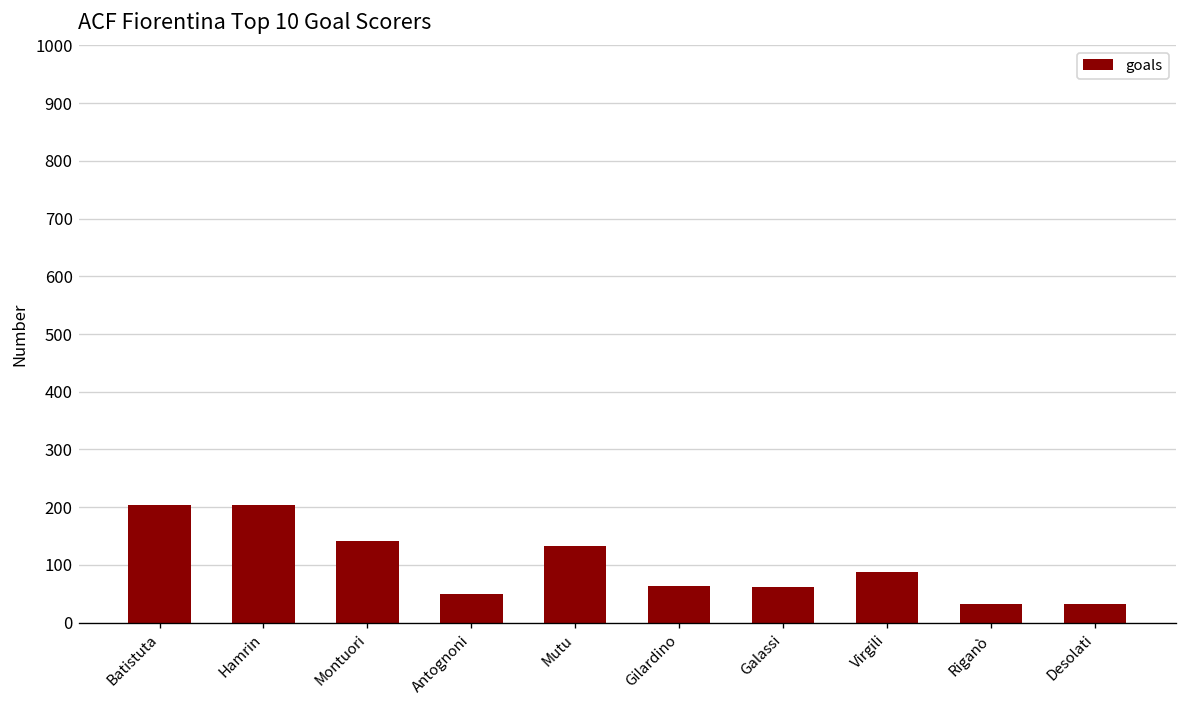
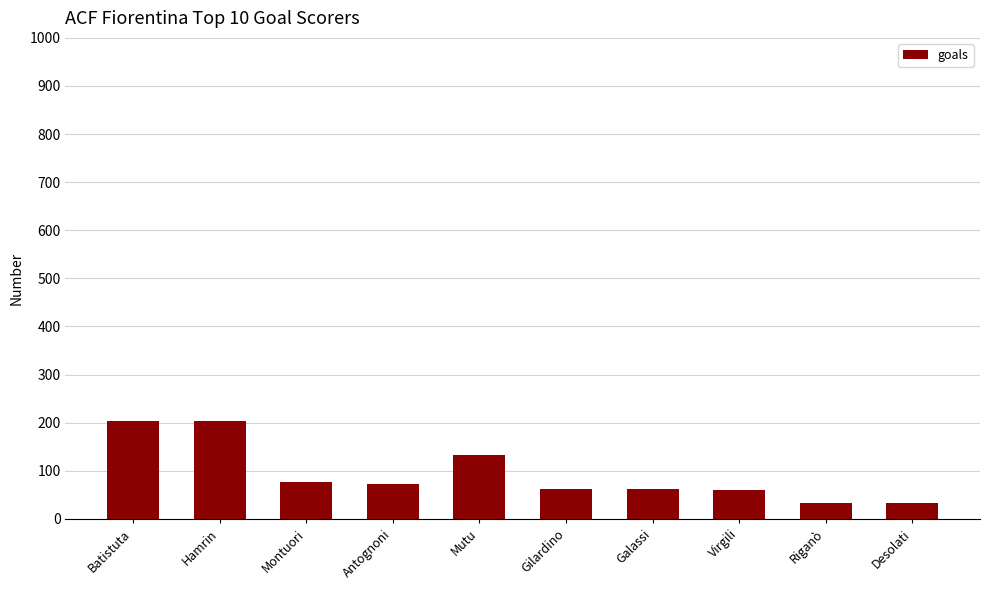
  {
    "Batistuta": 200,
    "Hamrin": 200,
-   "Montuori": 140,
-   "Antognoni": 50,
+   "Montuori": 80,
+   "Antognoni": 70,
    "Mutu": 130,
    "Gilardino": 60,
    "Galassi": 60,
-   "Virgili": 90,
+   "Virgili": 60,
    "Riganò": 30,
    "Desolati": 30
  }
